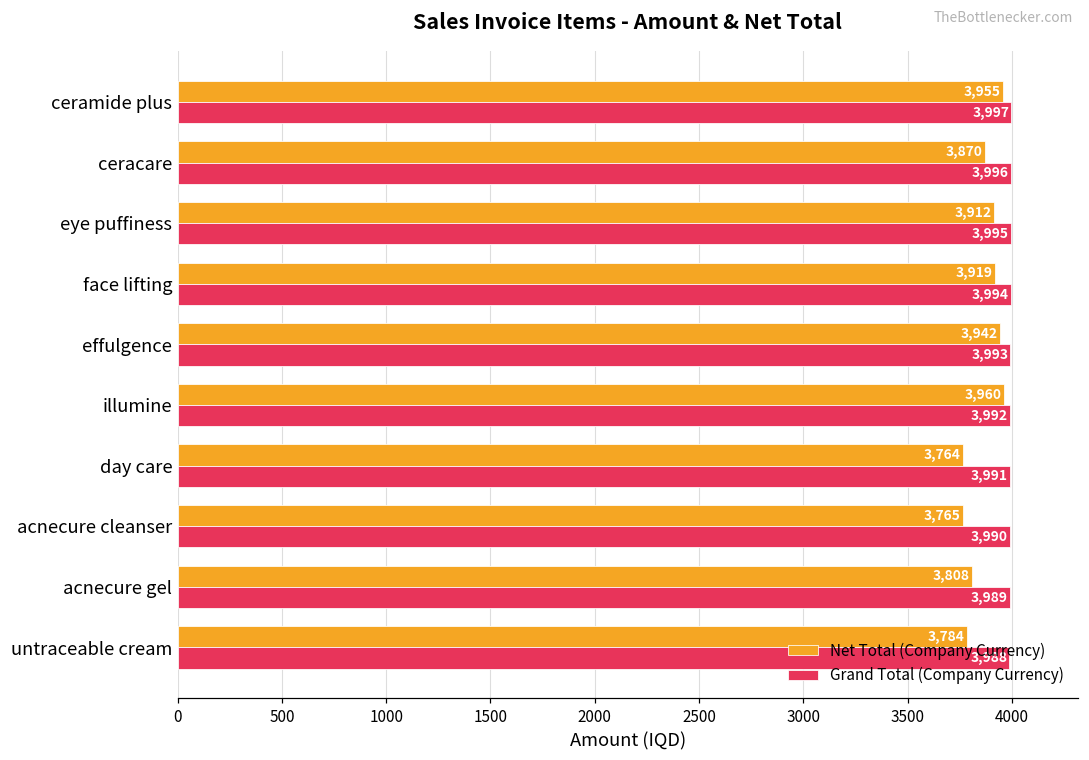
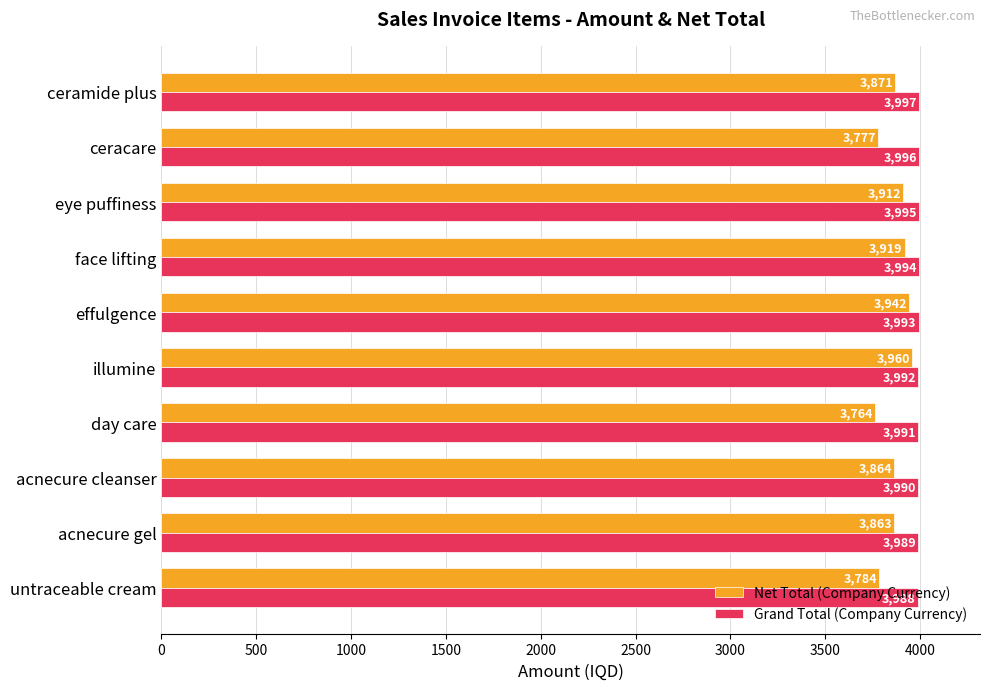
  {
    "Net Total (Company Currency)": {
-     "ceramide plus": "3,955",
-     "ceracare": "3,870",
+     "ceramide plus": "3,871",
+     "ceracare": "3,777",
      "eye puffiness": "3,912",
      "face lifting": "3,919",
      "effulgence": "3,942",
      "illumine": "3,960",
      "day care": "3,764",
-     "acnecure cleanser": "3,765",
-     "acnecure gel": "3,808",
+     "acnecure cleanser": "3,864",
+     "acnecure gel": "3,863",
      "untraceable cream": "3,784"
    },
    "Grand Total (Company Currency)": {
      "ceramide plus": "3,997",
      "ceracare": "3,996",
      "eye puffiness": "3,995",
      "face lifting": "3,994",
      "effulgence": "3,993",
      "illumine": "3,992",
      "day care": "3,991",
      "acnecure cleanser": "3,990",
      "acnecure gel": "3,989",
      "untraceable cream": "3,988"
    }
  }
